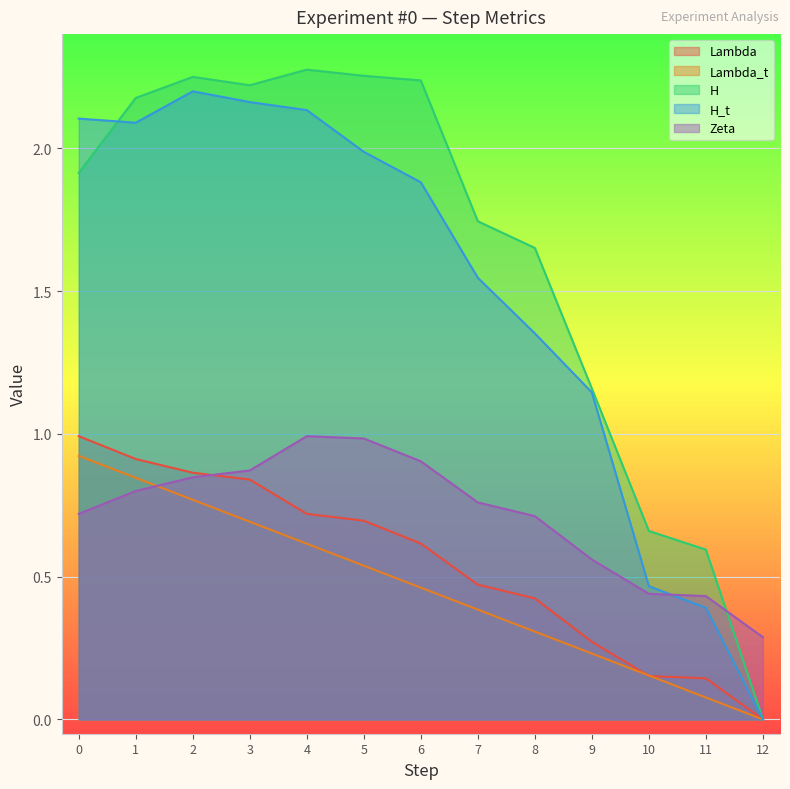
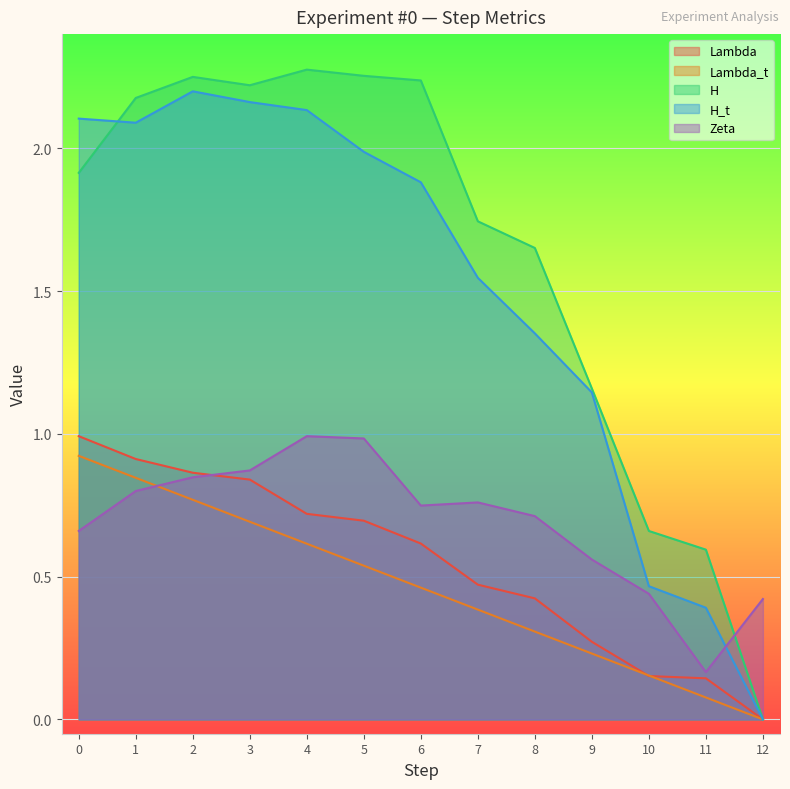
  {
    "H": {
      "0": 1.91,
      "1": 2.18,
      "2": 2.25,
      "3": 2.22,
      "4": 2.28,
      "5": 2.25,
      "6": 2.24,
      "7": 1.74,
      "8": 1.65,
      "9": 1.16,
      "10": 0.66,
      "11": 0.59
    },
    "H_t": {
      "0": 2.10,
      "1": 2.09,
      "2": 2.20,
      "3": 2.16,
      "4": 2.13,
      "5": 1.99,
      "6": 1.88,
      "7": 1.55,
      "8": 1.35,
      "9": 1.15,
      "10": 0.47,
      "11": 0.39
    },
    "Zeta": {
-     "0": 0.72,
+     "0": 0.66,
      "1": 0.80,
      "2": 0.85,
      "3": 0.87,
      "4": 0.99,
      "5": 0.98,
-     "6": 0.90,
+     "6": 0.75,
      "7": 0.76,
      "8": 0.71,
      "9": 0.56,
      "10": 0.44,
-     "11": 0.43,
-     "12": 0.29
+     "11": 0.17,
+     "12": 0.42
    }
  }
